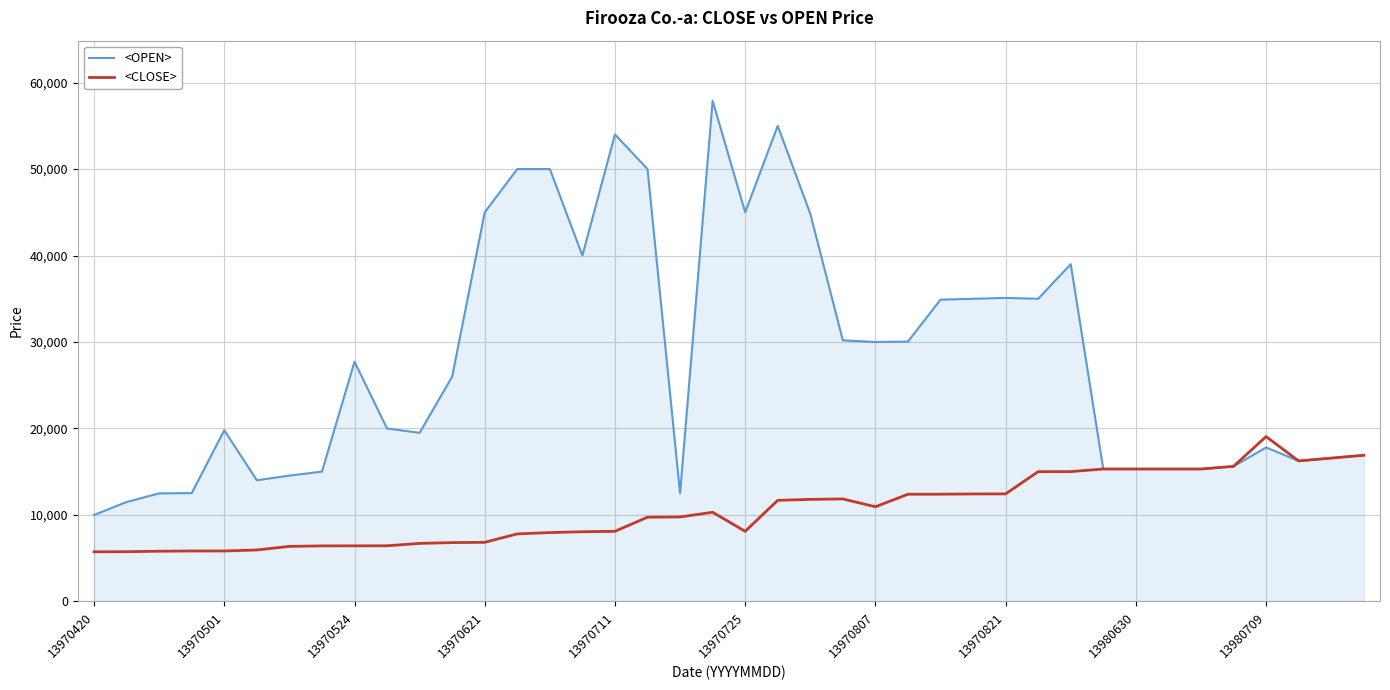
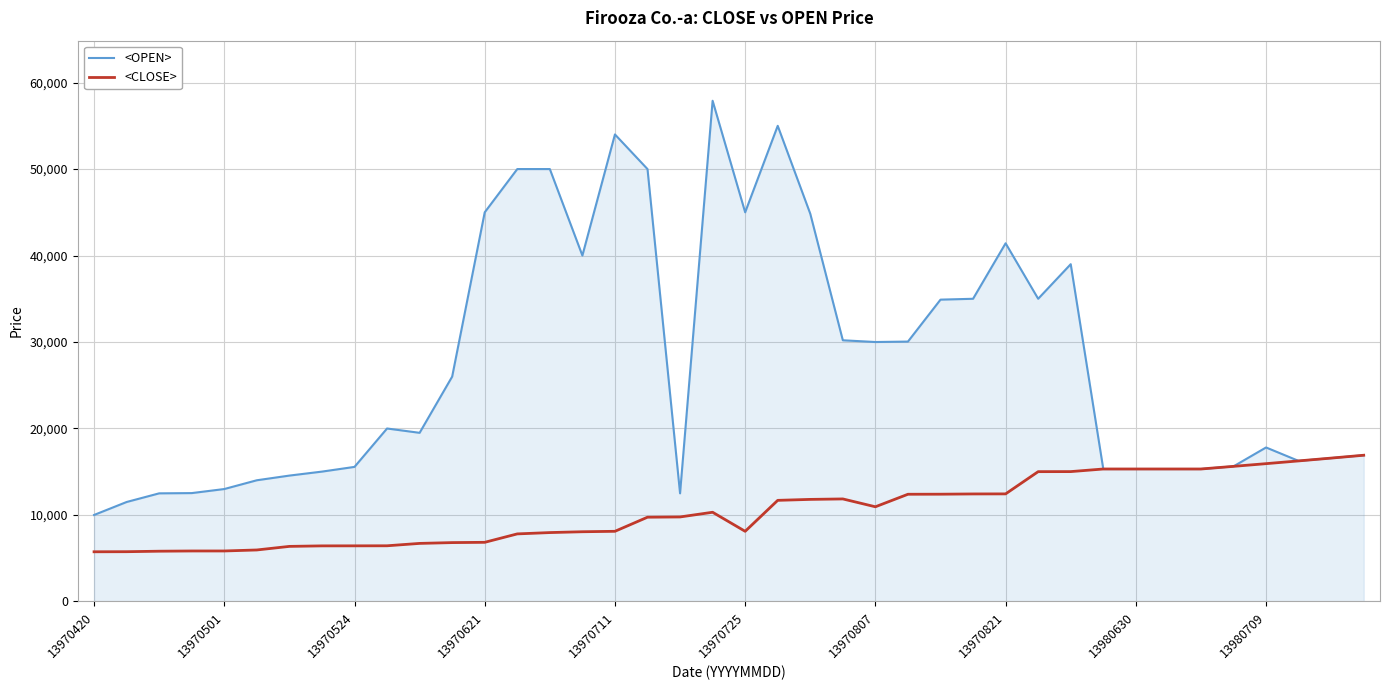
  {
    "<OPEN>": {
      "13970420": "10,000",
-     "13970501": "20,000",
-     "13970524": "28,000",
+     "13970501": "13,000",
+     "13970524": "16,000",
      "13970621": "45,000",
      "13970711": "54,000",
      "13970725": "45,000",
      "13970807": "30,000",
-     "13970821": "35,000",
+     "13970821": "41,000",
      "13980709": "18,000"
    },
    "<CLOSE>": {
      "13970420": "6,000",
      "13970501": "6,000",
      "13970524": "6,000",
      "13970621": "7,000",
      "13970711": "8,000",
      "13970725": "8,000",
      "13970807": "11,000",
      "13970821": "12,000",
-     "13980709": "19,000"
+     "13980709": "16,000"
    }
  }
